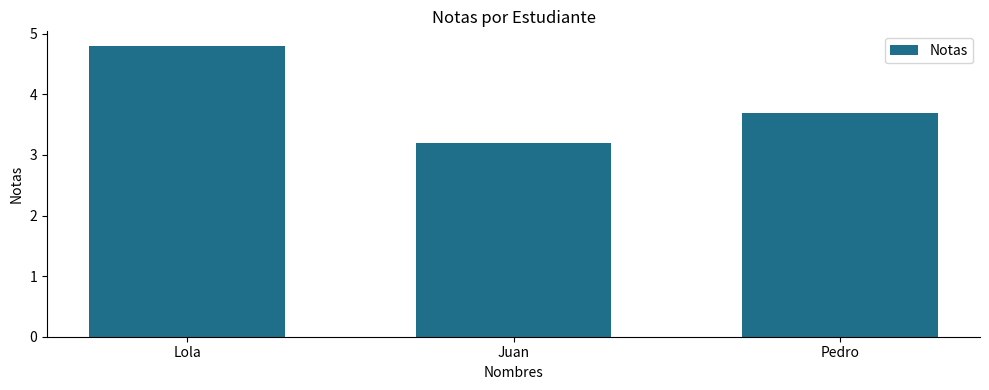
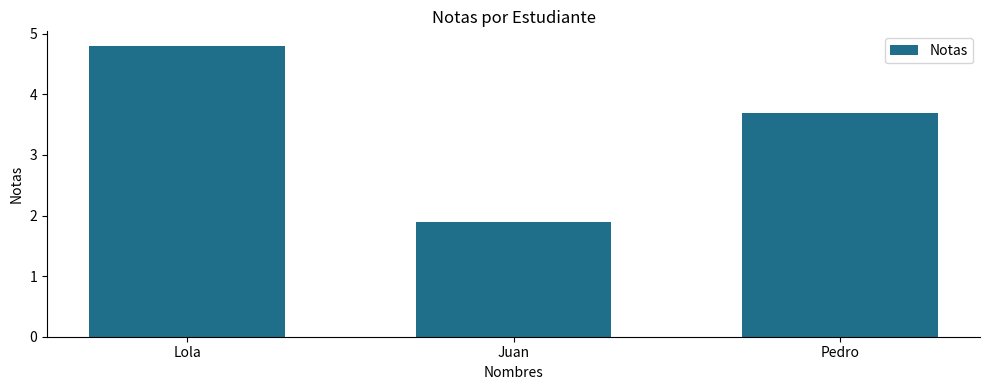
  {
    "Lola": 4.8,
-   "Juan": 3.2,
+   "Juan": 1.9,
    "Pedro": 3.7
  }
